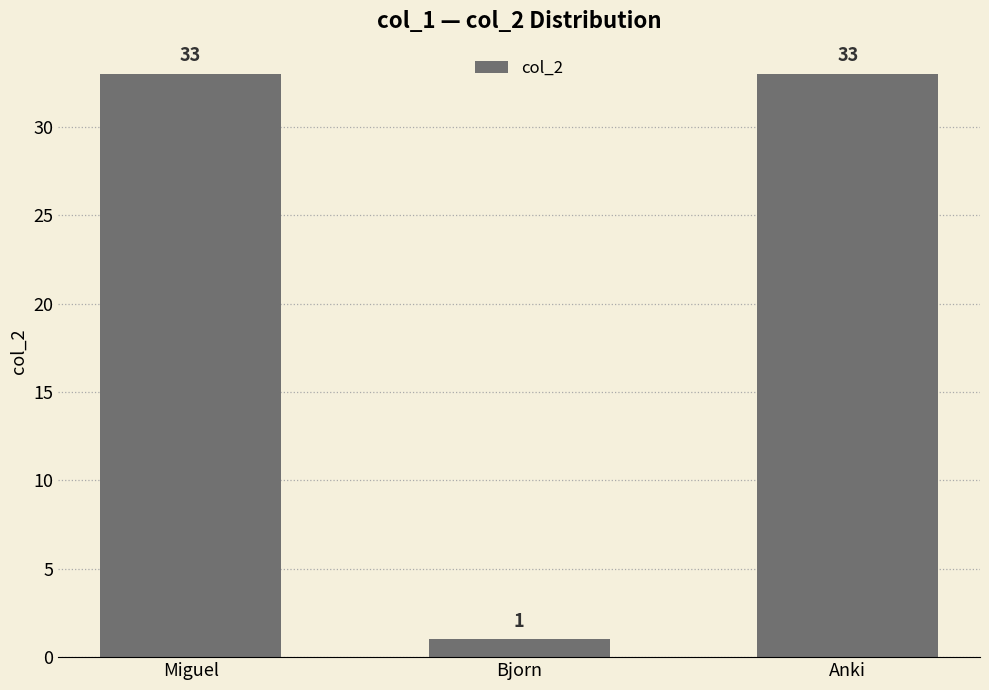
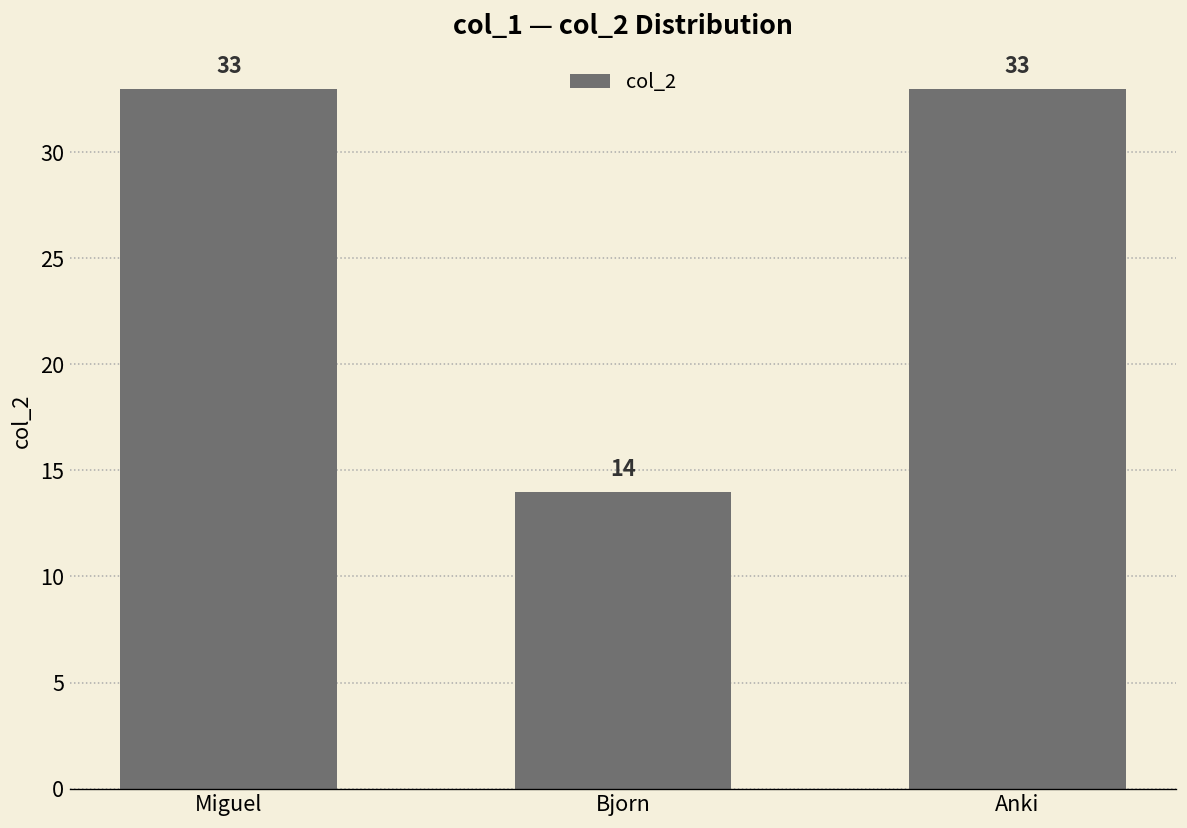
  {
    "Miguel": 33,
-   "Bjorn": 1,
+   "Bjorn": 14,
    "Anki": 33
  }
